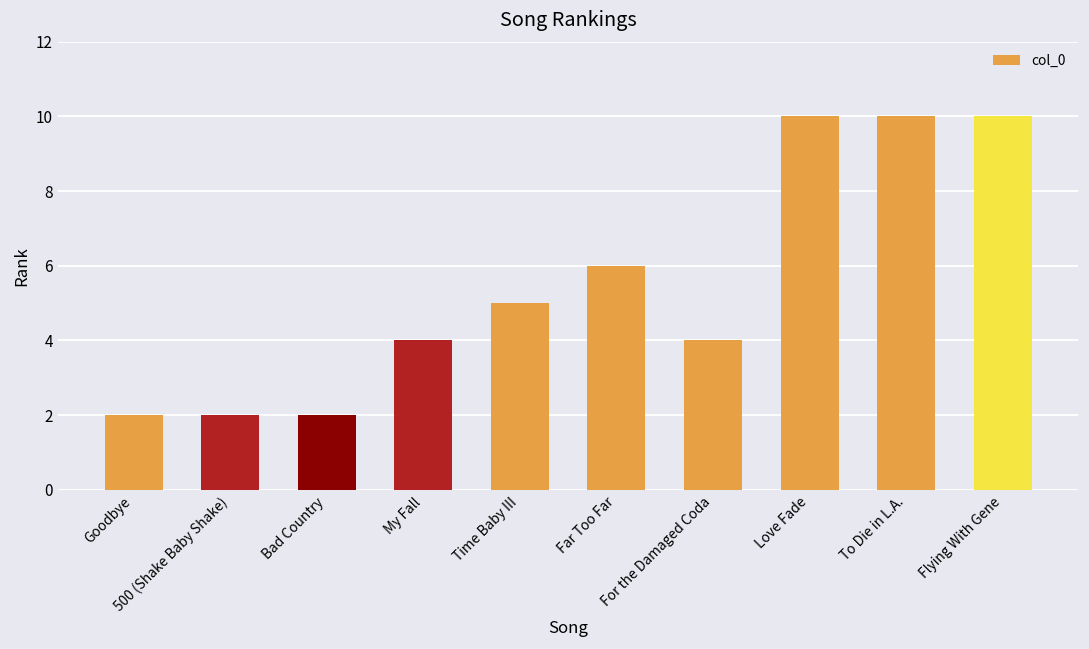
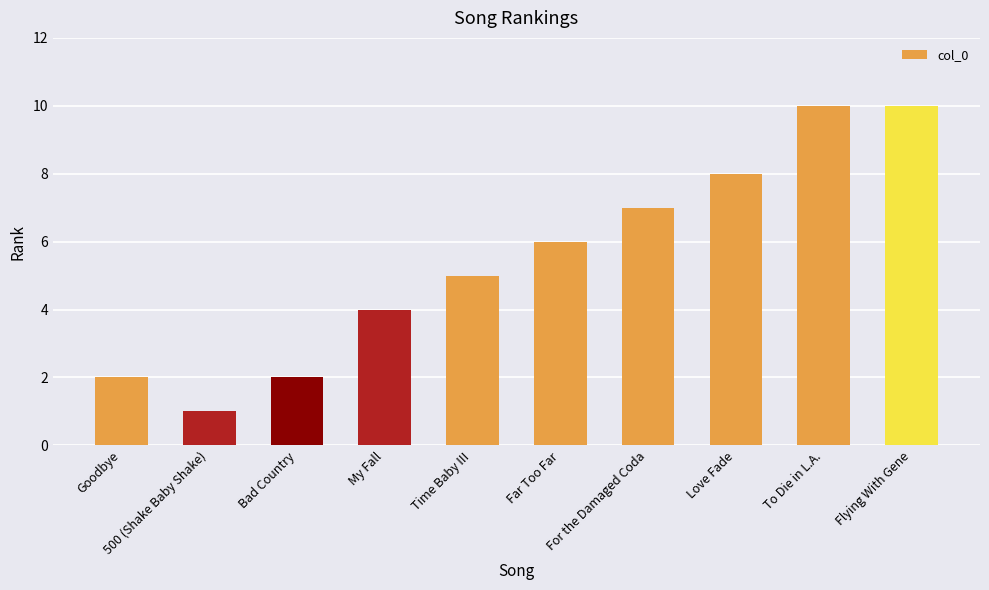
  {
    "Goodbye": 2,
-   "500 (Shake Baby Shake)": 2,
+   "500 (Shake Baby Shake)": 1,
    "Bad Country": 2,
    "My Fall": 4,
    "Time Baby III": 5,
    "Far Too Far": 6,
-   "For the Damaged Coda": 4,
-   "Love Fade": 10,
+   "For the Damaged Coda": 7,
+   "Love Fade": 8,
    "To Die in L.A.": 10,
    "Flying With Gene": 10
  }
